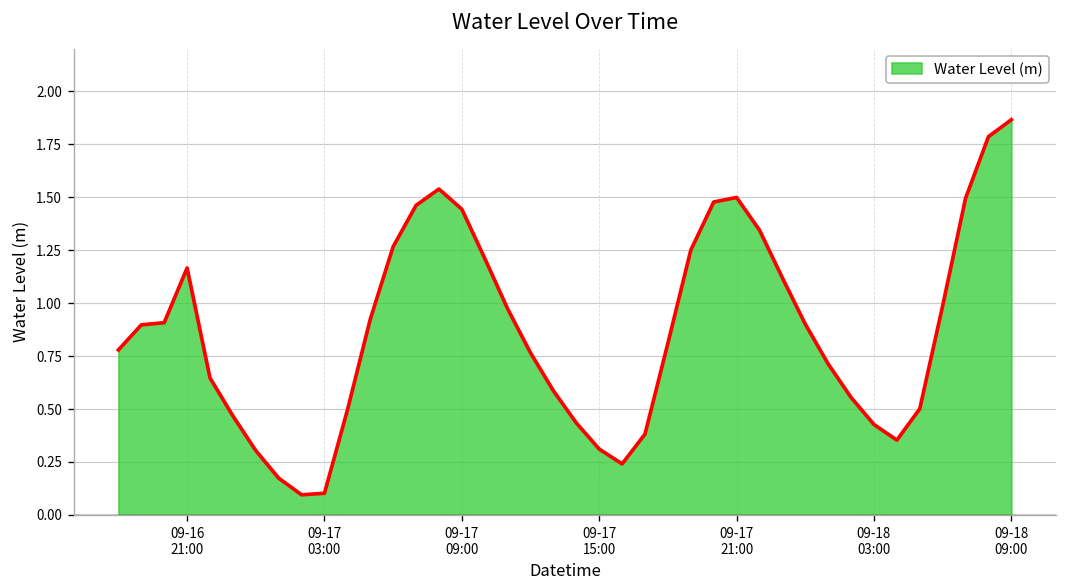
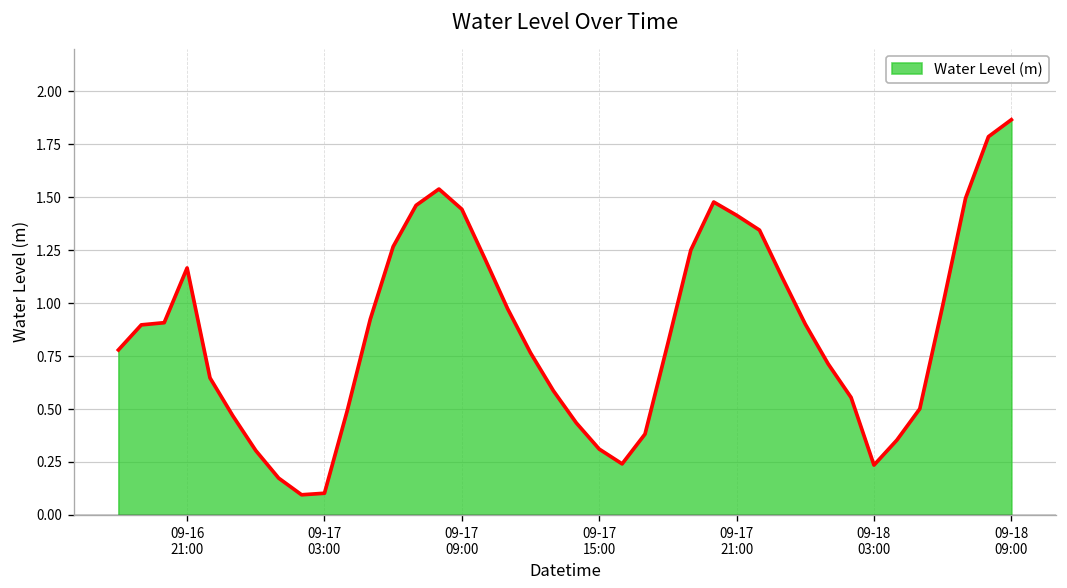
  {
    "09-16 21:00": 1.17,
    "09-17 03:00": 0.10,
    "09-17 09:00": 1.44,
    "09-17 15:00": 0.31,
-   "09-17 21:00": 1.50,
-   "09-18 03:00": 0.43,
+   "09-17 21:00": 1.41,
+   "09-18 03:00": 0.24,
    "09-18 09:00": 1.87
  }
